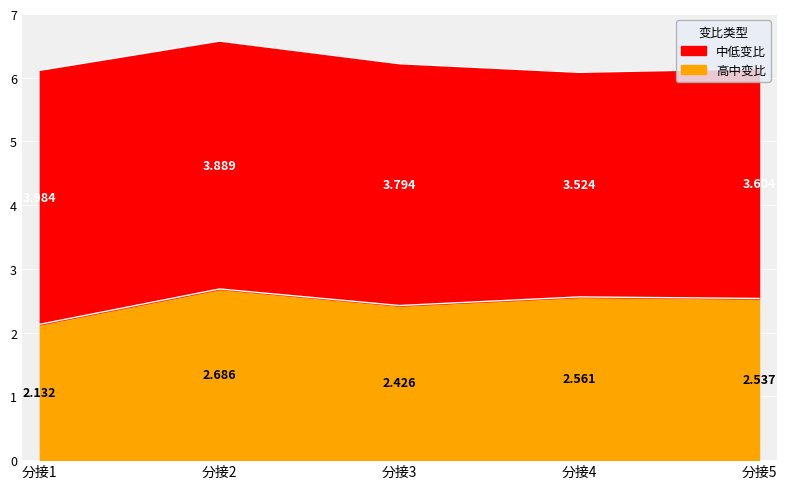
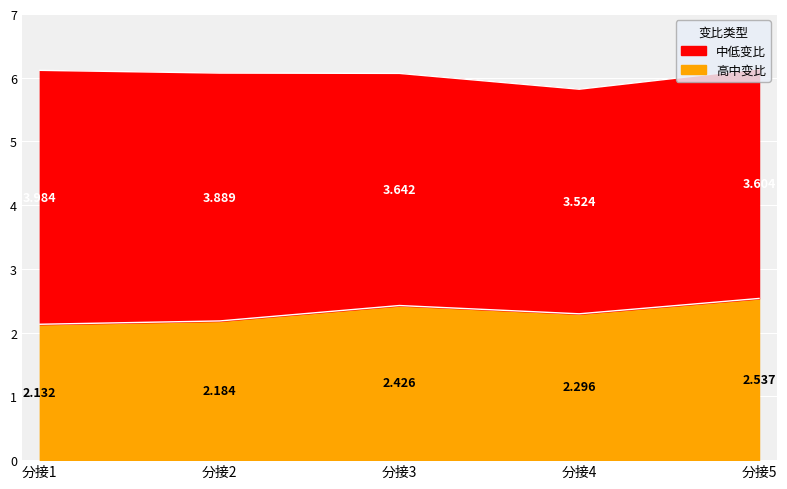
  {
    "高中变比": {
-     "分接2": 2.686,
-     "分接4": 2.561
+     "分接2": 2.184,
+     "分接4": 2.296
    },
    "中低变比": {
-     "分接3": 3.794
+     "分接3": 3.642
    }
  }
